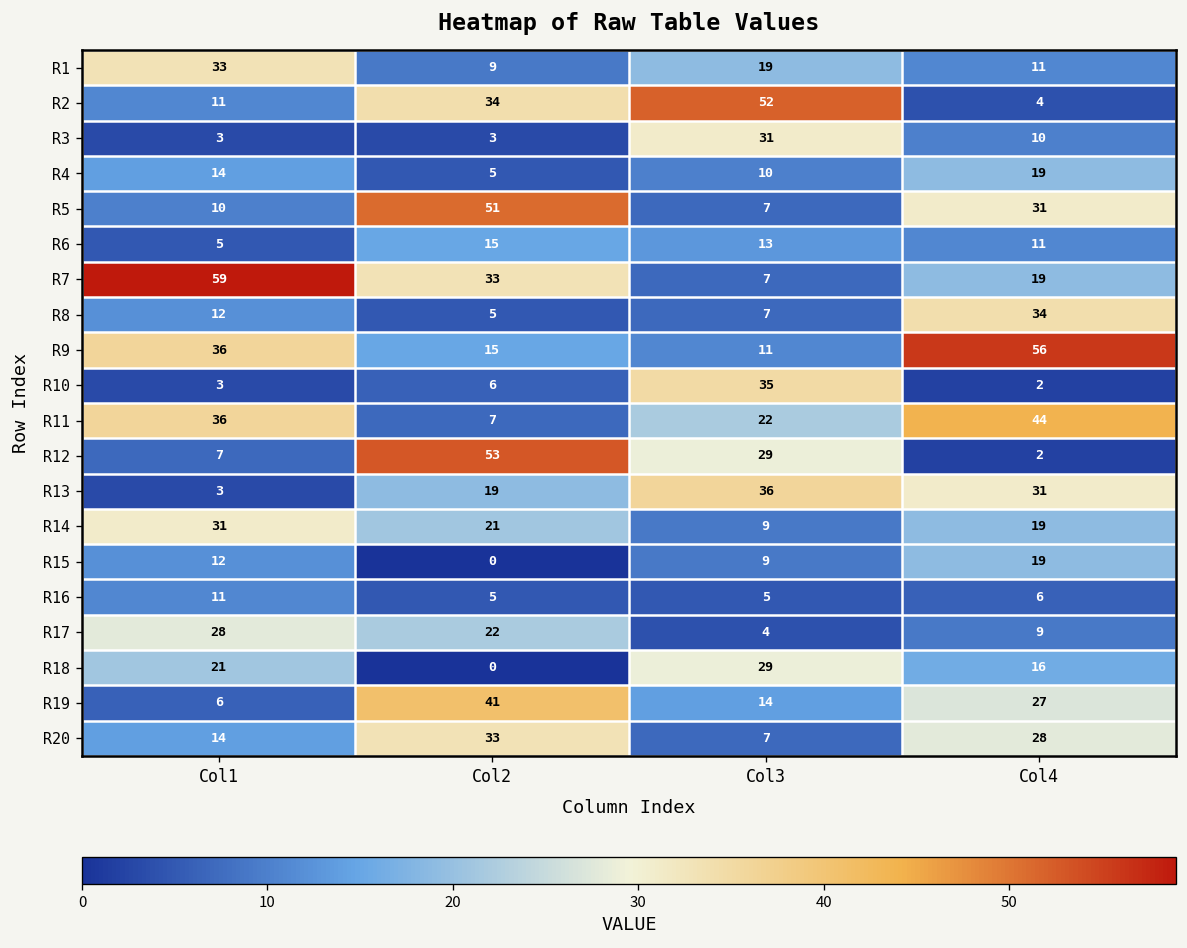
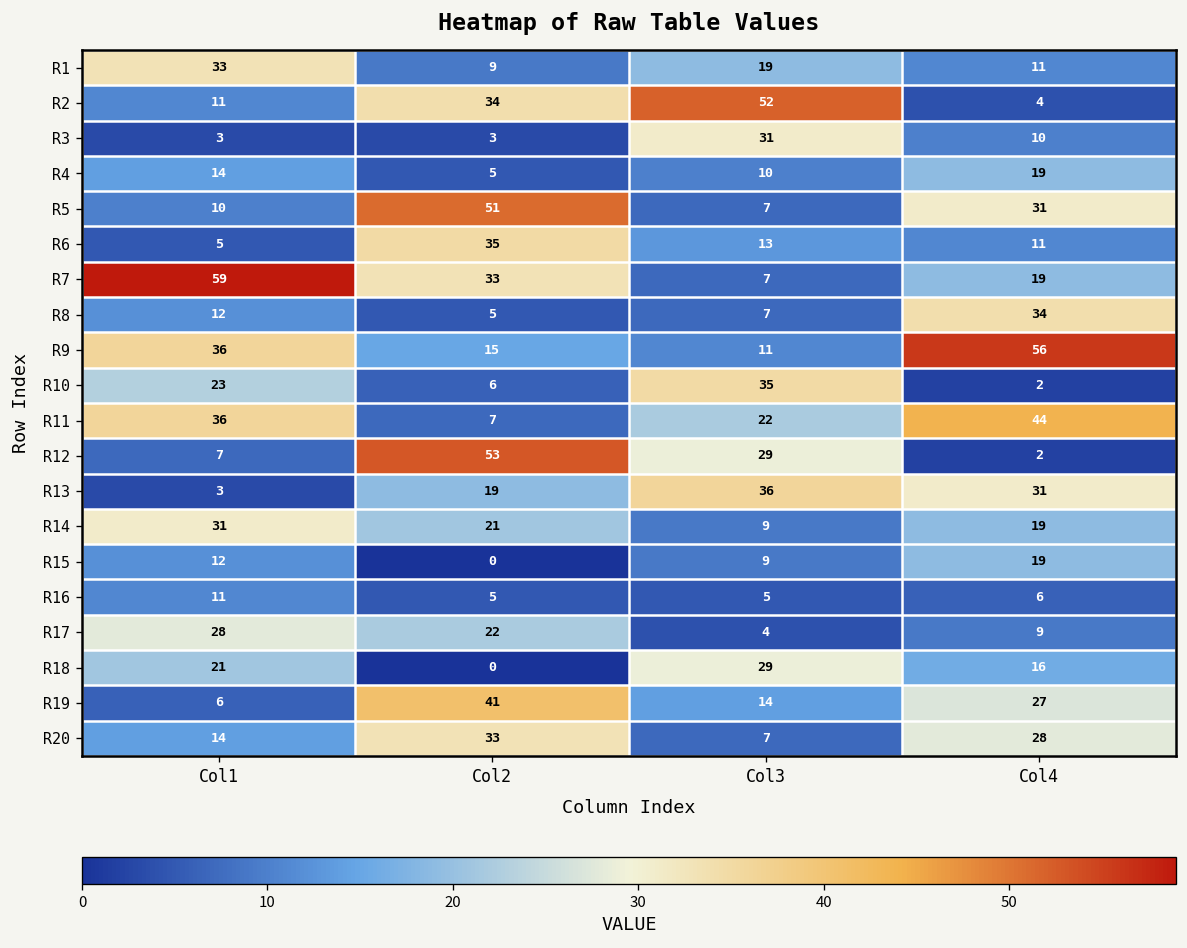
  {
    "R1": {
      "Col1": 33,
      "Col2": 9,
      "Col3": 19,
      "Col4": 11
    },
    "R2": {
      "Col1": 11,
      "Col2": 34,
      "Col3": 52,
      "Col4": 4
    },
    "R3": {
      "Col1": 3,
      "Col2": 3,
      "Col3": 31,
      "Col4": 10
    },
    "R4": {
      "Col1": 14,
      "Col2": 5,
      "Col3": 10,
      "Col4": 19
    },
    "R5": {
      "Col1": 10,
      "Col2": 51,
      "Col3": 7,
      "Col4": 31
    },
    "R6": {
      "Col1": 5,
-     "Col2": 15,
+     "Col2": 35,
      "Col3": 13,
      "Col4": 11
    },
    "R7": {
      "Col1": 59,
      "Col2": 33,
      "Col3": 7,
      "Col4": 19
    },
    "R8": {
      "Col1": 12,
      "Col2": 5,
      "Col3": 7,
      "Col4": 34
    },
    "R9": {
      "Col1": 36,
      "Col2": 15,
      "Col3": 11,
      "Col4": 56
    },
    "R10": {
-     "Col1": 3,
+     "Col1": 23,
      "Col2": 6,
      "Col3": 35,
      "Col4": 2
    },
    "R11": {
      "Col1": 36,
      "Col2": 7,
      "Col3": 22,
      "Col4": 44
    },
    "R12": {
      "Col1": 7,
      "Col2": 53,
      "Col3": 29,
      "Col4": 2
    },
    "R13": {
      "Col1": 3,
      "Col2": 19,
      "Col3": 36,
      "Col4": 31
    },
    "R14": {
      "Col1": 31,
      "Col2": 21,
      "Col3": 9,
      "Col4": 19
    },
    "R15": {
      "Col1": 12,
      "Col2": 0,
      "Col3": 9,
      "Col4": 19
    },
    "R16": {
      "Col1": 11,
      "Col2": 5,
      "Col3": 5,
      "Col4": 6
    },
    "R17": {
      "Col1": 28,
      "Col2": 22,
      "Col3": 4,
      "Col4": 9
    },
    "R18": {
      "Col1": 21,
      "Col2": 0,
      "Col3": 29,
      "Col4": 16
    },
    "R19": {
      "Col1": 6,
      "Col2": 41,
      "Col3": 14,
      "Col4": 27
    },
    "R20": {
      "Col1": 14,
      "Col2": 33,
      "Col3": 7,
      "Col4": 28
    }
  }
